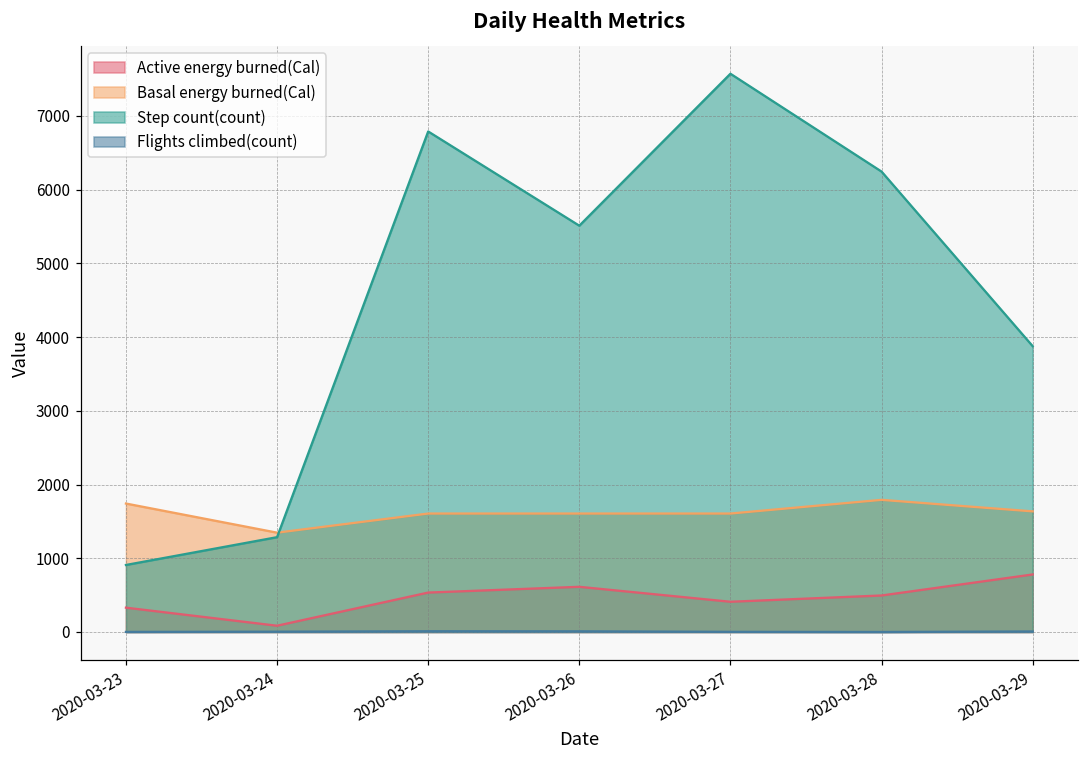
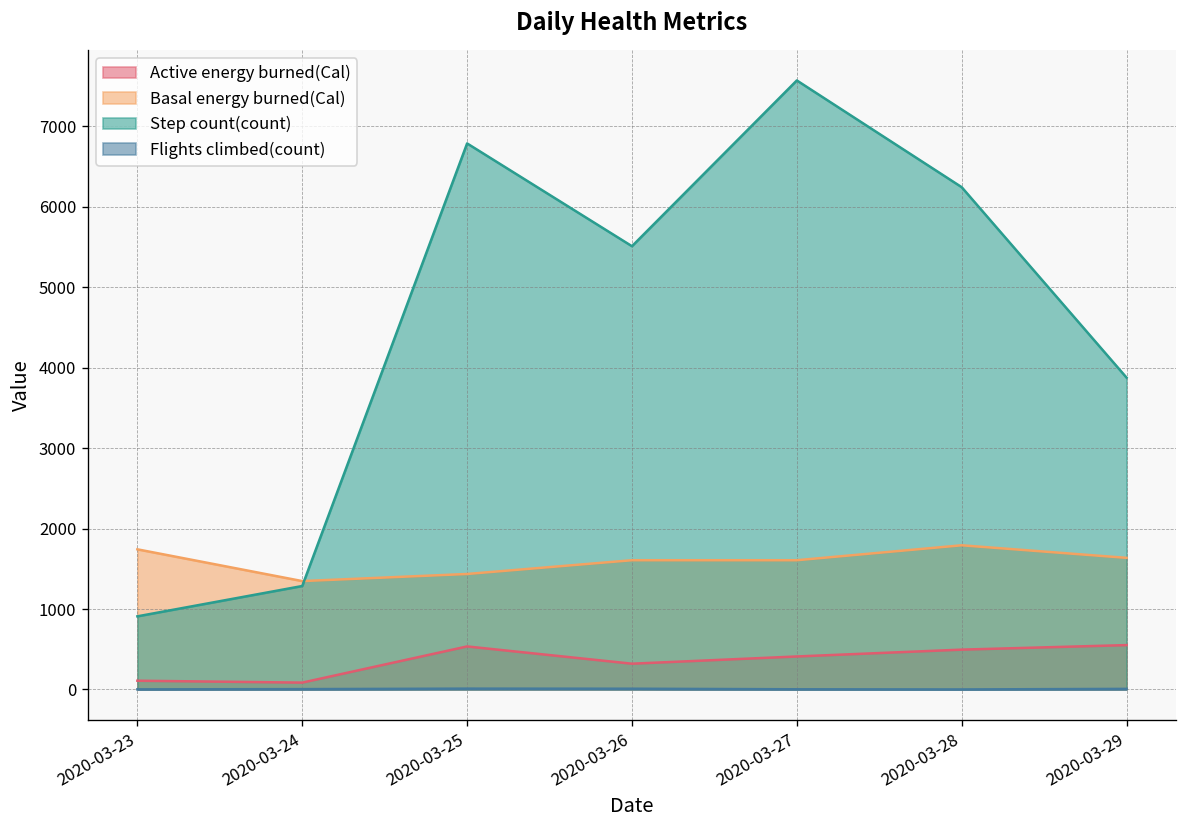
  {
    "Active energy burned(Cal)": {
-     "2020-03-23": 300,
+     "2020-03-23": 100,
      "2020-03-24": 100,
      "2020-03-25": 500,
-     "2020-03-26": 600,
+     "2020-03-26": 300,
      "2020-03-27": 400,
      "2020-03-28": 500,
-     "2020-03-29": 800
+     "2020-03-29": 600
    },
    "Basal energy burned(Cal)": {
      "2020-03-23": 1700,
      "2020-03-24": 1300,
-     "2020-03-25": 1600,
+     "2020-03-25": 1400,
      "2020-03-26": 1600,
      "2020-03-27": 1600,
      "2020-03-28": 1800,
      "2020-03-29": 1600
    }
  }
